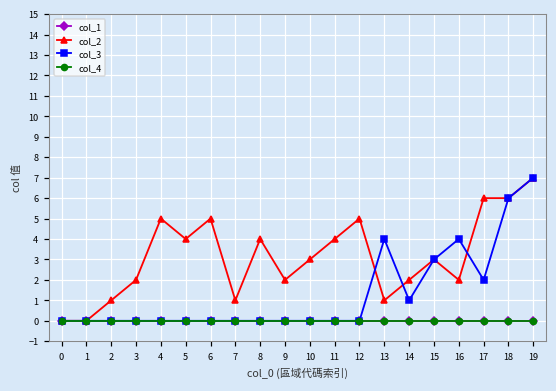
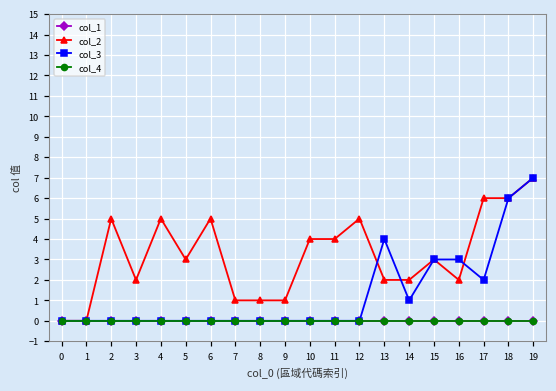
  {
    "col_4": {
      "13": 0,
      "14": 0,
      "15": 0,
      "16": 0,
      "17": 0,
      "18": 0,
      "19": 0
    },
    "col_2": {
-     "2": 1,
+     "2": 5,
      "3": 2,
      "4": 5,
-     "5": 4,
+     "5": 3,
      "6": 5,
      "7": 1,
-     "8": 4,
-     "9": 2,
-     "10": 3,
+     "8": 1,
+     "9": 1,
+     "10": 4,
      "11": 4,
      "12": 5,
-     "13": 1,
+     "13": 2,
      "14": 2,
      "16": 2,
      "17": 6
    },
    "col_3": {
      "13": 4,
      "14": 1,
-     "16": 4,
+     "16": 3,
      "17": 2
    }
  }
